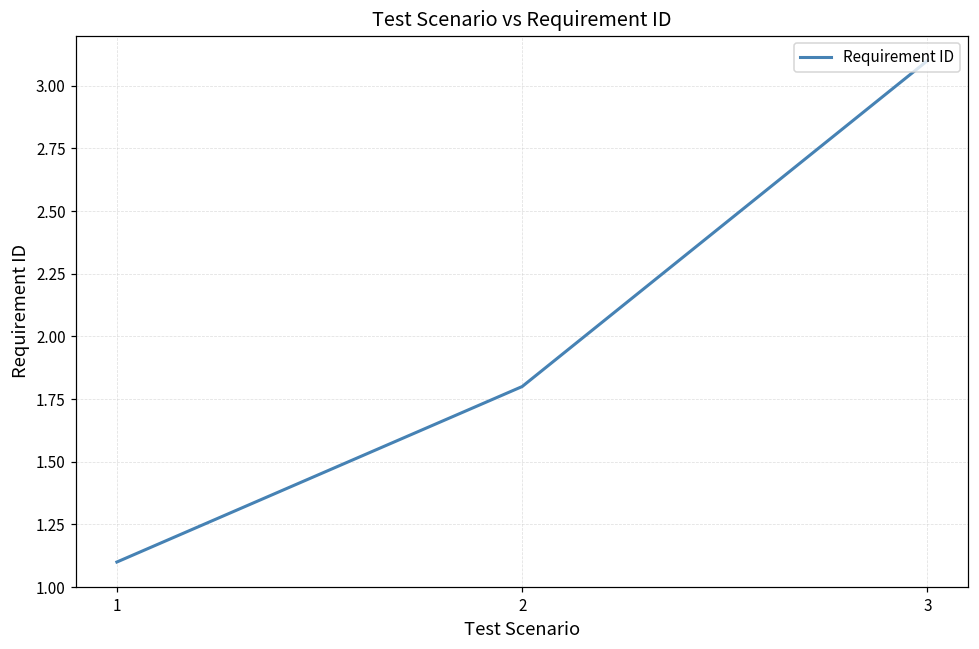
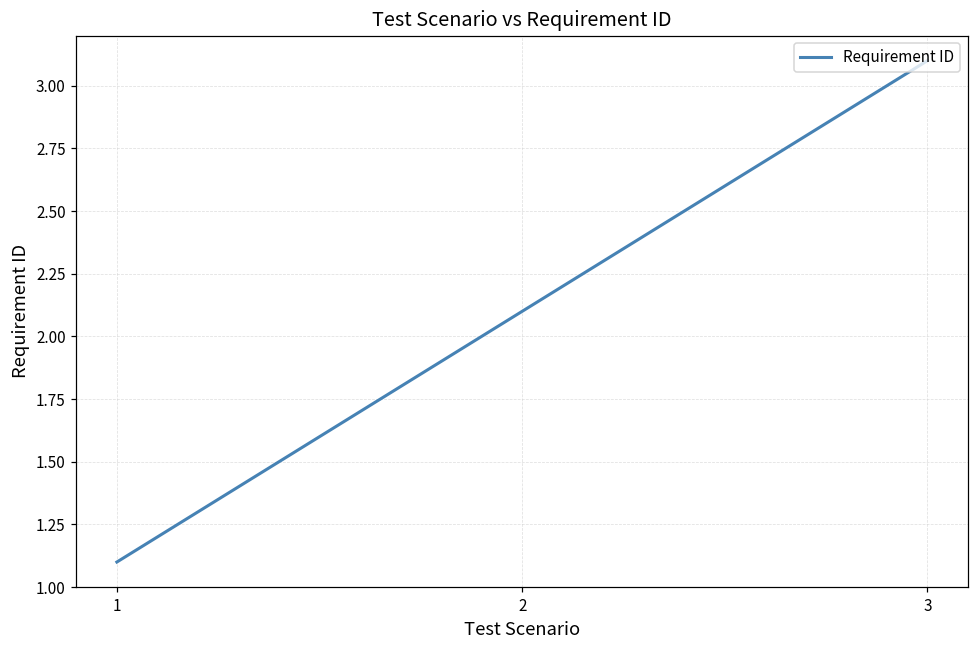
  {
    "1": 1.1,
-   "2": 1.8
+   "2": 2.1
  }
